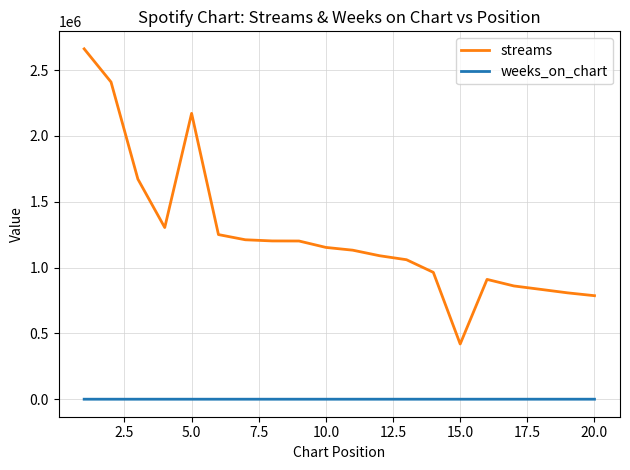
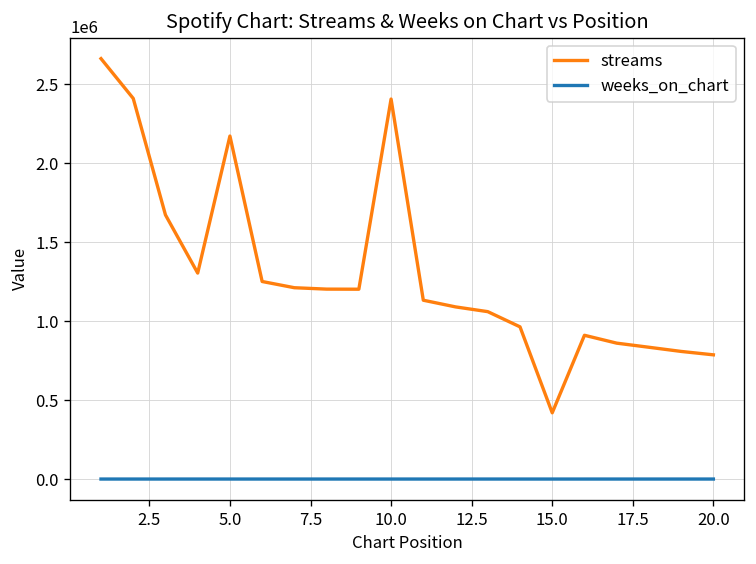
  {
    "streams": {
      "5.0": 2170000,
-     "10.0": 1150000,
+     "10.0": 2410000,
      "15.0": 420000,
      "20.0": 790000
    },
    "weeks_on_chart": {
      "5.0": 0,
      "10.0": 0,
      "15.0": 0,
      "20.0": 0
    }
  }
